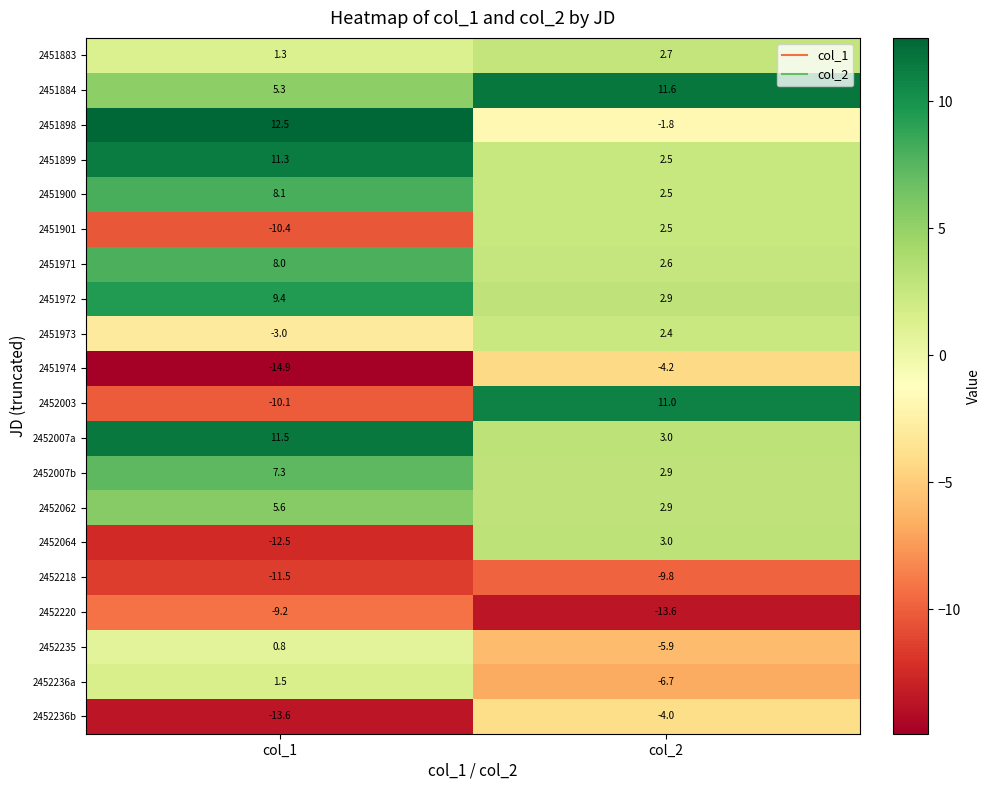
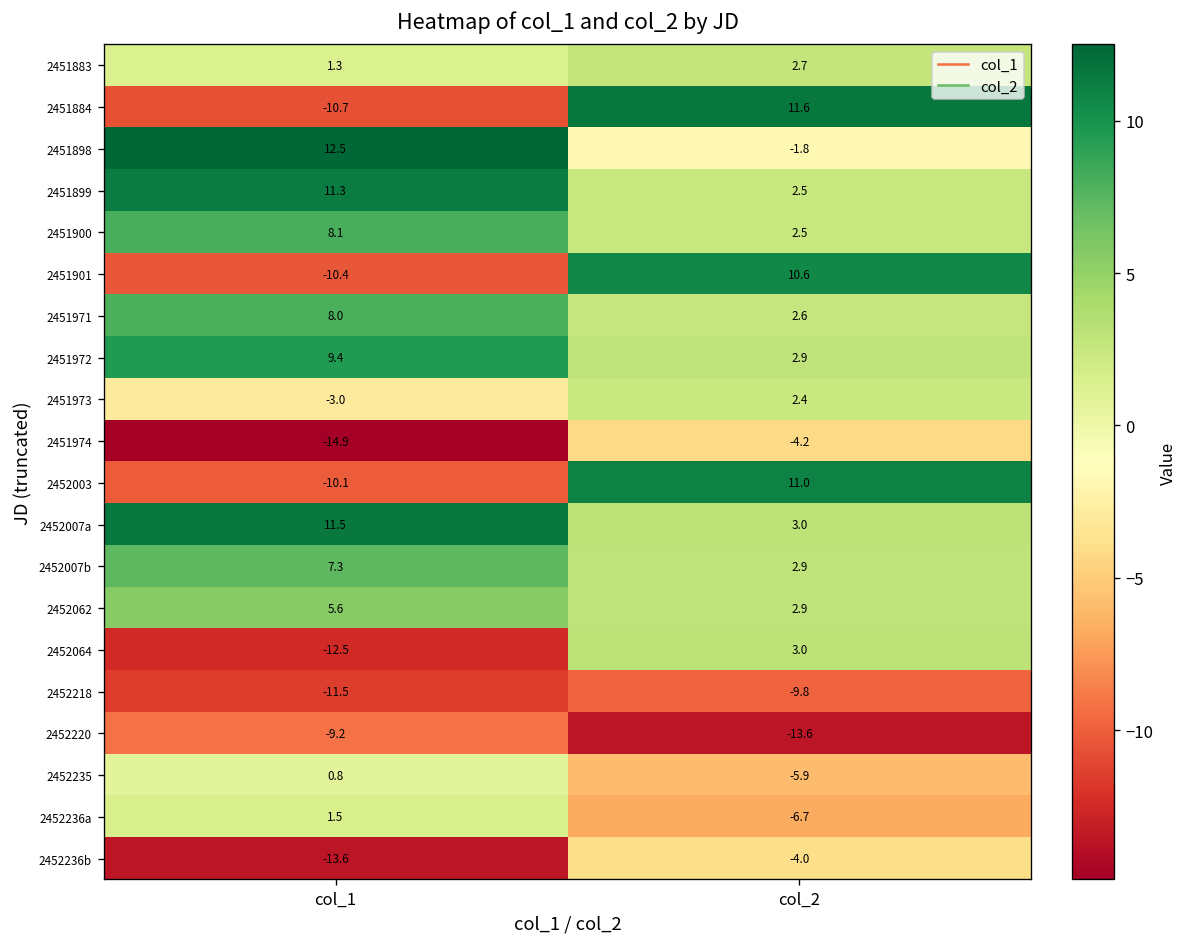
  {
    "2451883": {
      "col_1": 1.3,
      "col_2": 2.7
    },
    "2451884": {
-     "col_1": 5.3,
+     "col_1": -10.7,
      "col_2": 11.6
    },
    "2451898": {
      "col_1": 12.5,
      "col_2": -1.8
    },
    "2451899": {
      "col_1": 11.3,
      "col_2": 2.5
    },
    "2451900": {
      "col_1": 8.1,
      "col_2": 2.5
    },
    "2451901": {
      "col_1": -10.4,
-     "col_2": 2.5
+     "col_2": 10.6
    },
    "2451971": {
      "col_1": 8.0,
      "col_2": 2.6
    },
    "2451972": {
      "col_1": 9.4,
      "col_2": 2.9
    },
    "2451973": {
      "col_1": -3.0,
      "col_2": 2.4
    },
    "2451974": {
      "col_1": -14.9,
      "col_2": -4.2
    },
    "2452003": {
      "col_1": -10.1,
      "col_2": 11.0
    },
    "2452007a": {
      "col_1": 11.5,
      "col_2": 3.0
    },
    "2452007b": {
      "col_1": 7.3,
      "col_2": 2.9
    },
    "2452062": {
      "col_1": 5.6,
      "col_2": 2.9
    },
    "2452064": {
      "col_1": -12.5,
      "col_2": 3.0
    },
    "2452218": {
      "col_1": -11.5,
      "col_2": -9.8
    },
    "2452220": {
      "col_1": -9.2,
      "col_2": -13.6
    },
    "2452235": {
      "col_1": 0.8,
      "col_2": -5.9
    },
    "2452236a": {
      "col_1": 1.5,
      "col_2": -6.7
    },
    "2452236b": {
      "col_1": -13.6,
      "col_2": -4.0
    }
  }
